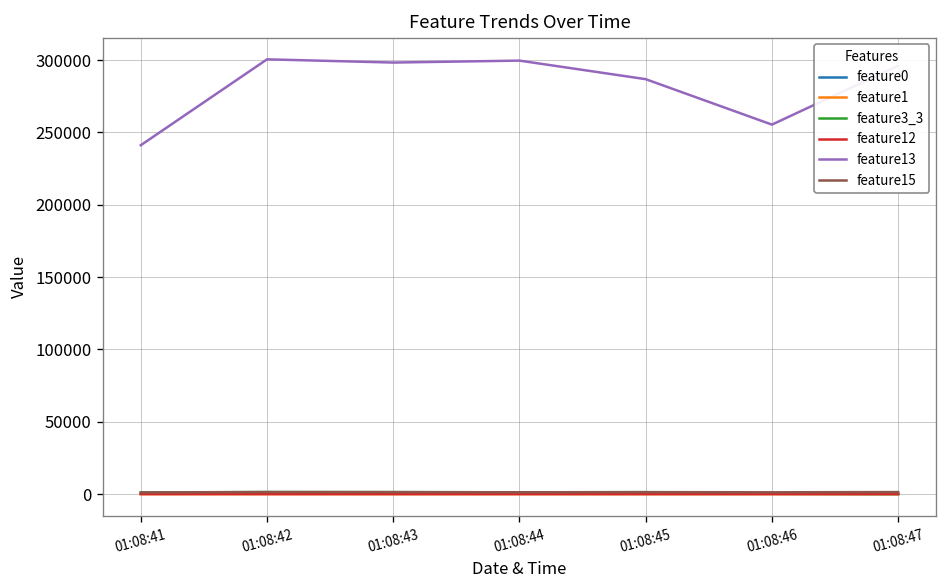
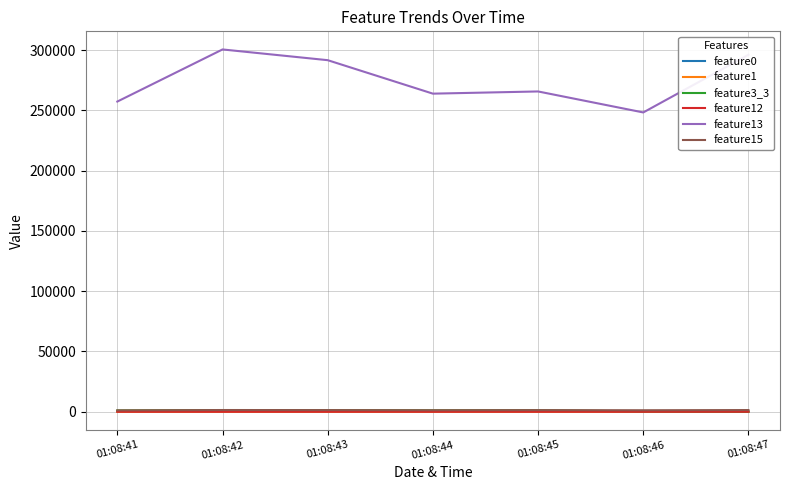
  {
    "feature13": {
-     "01:08:41": 241000,
+     "01:08:41": 257000,
      "01:08:42": 301000,
-     "01:08:43": 298000,
-     "01:08:44": 300000,
-     "01:08:45": 287000,
-     "01:08:46": 255000
+     "01:08:43": 292000,
+     "01:08:44": 264000,
+     "01:08:45": 266000,
+     "01:08:46": 248000
    }
  }
